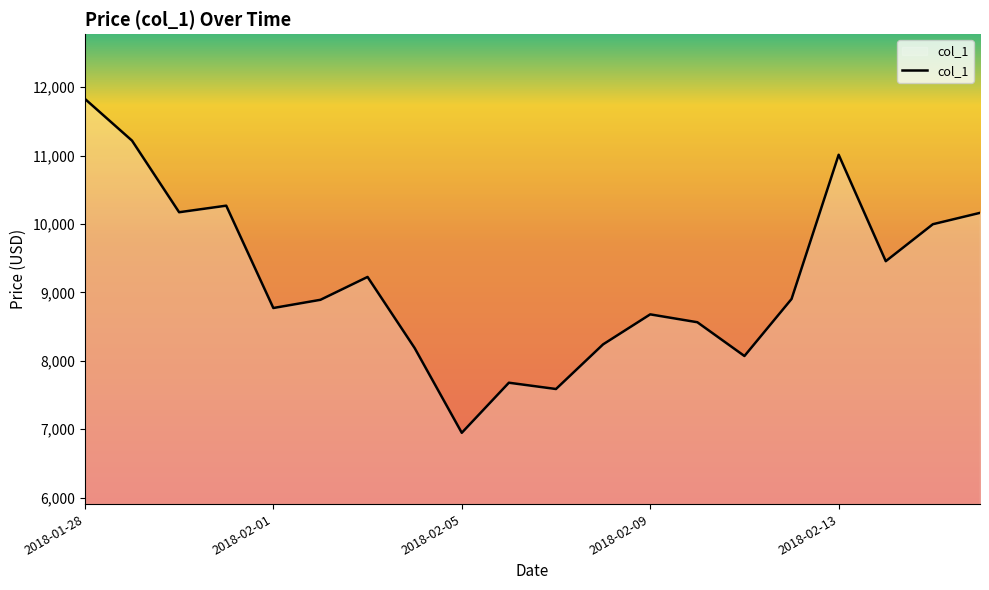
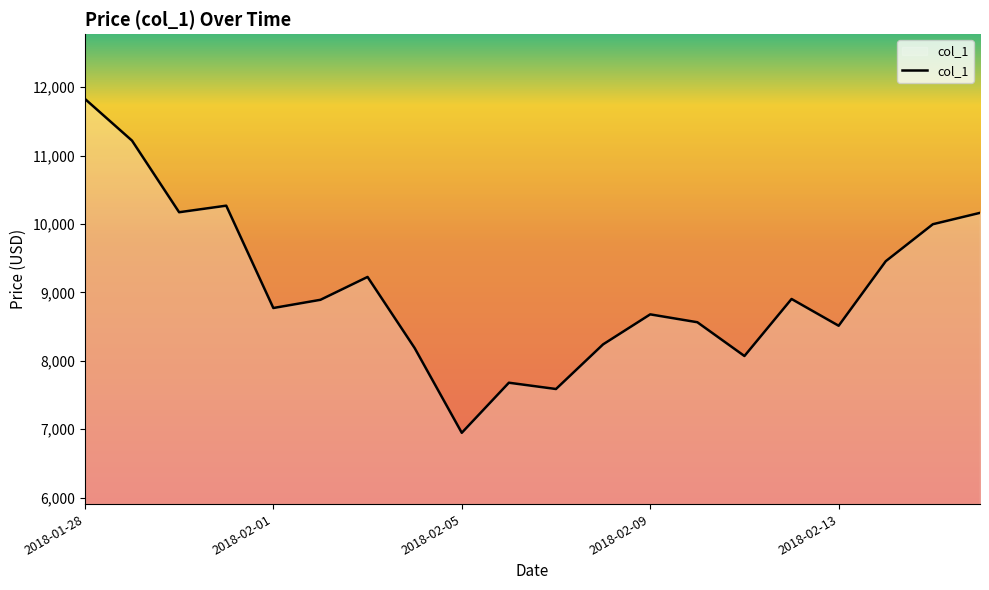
  {
    "2018-01-28": "11,800",
    "2018-02-01": "8,800",
    "2018-02-05": "6,900",
    "2018-02-09": "8,700",
-   "2018-02-13": "11,000"
+   "2018-02-13": "8,500"
  }
